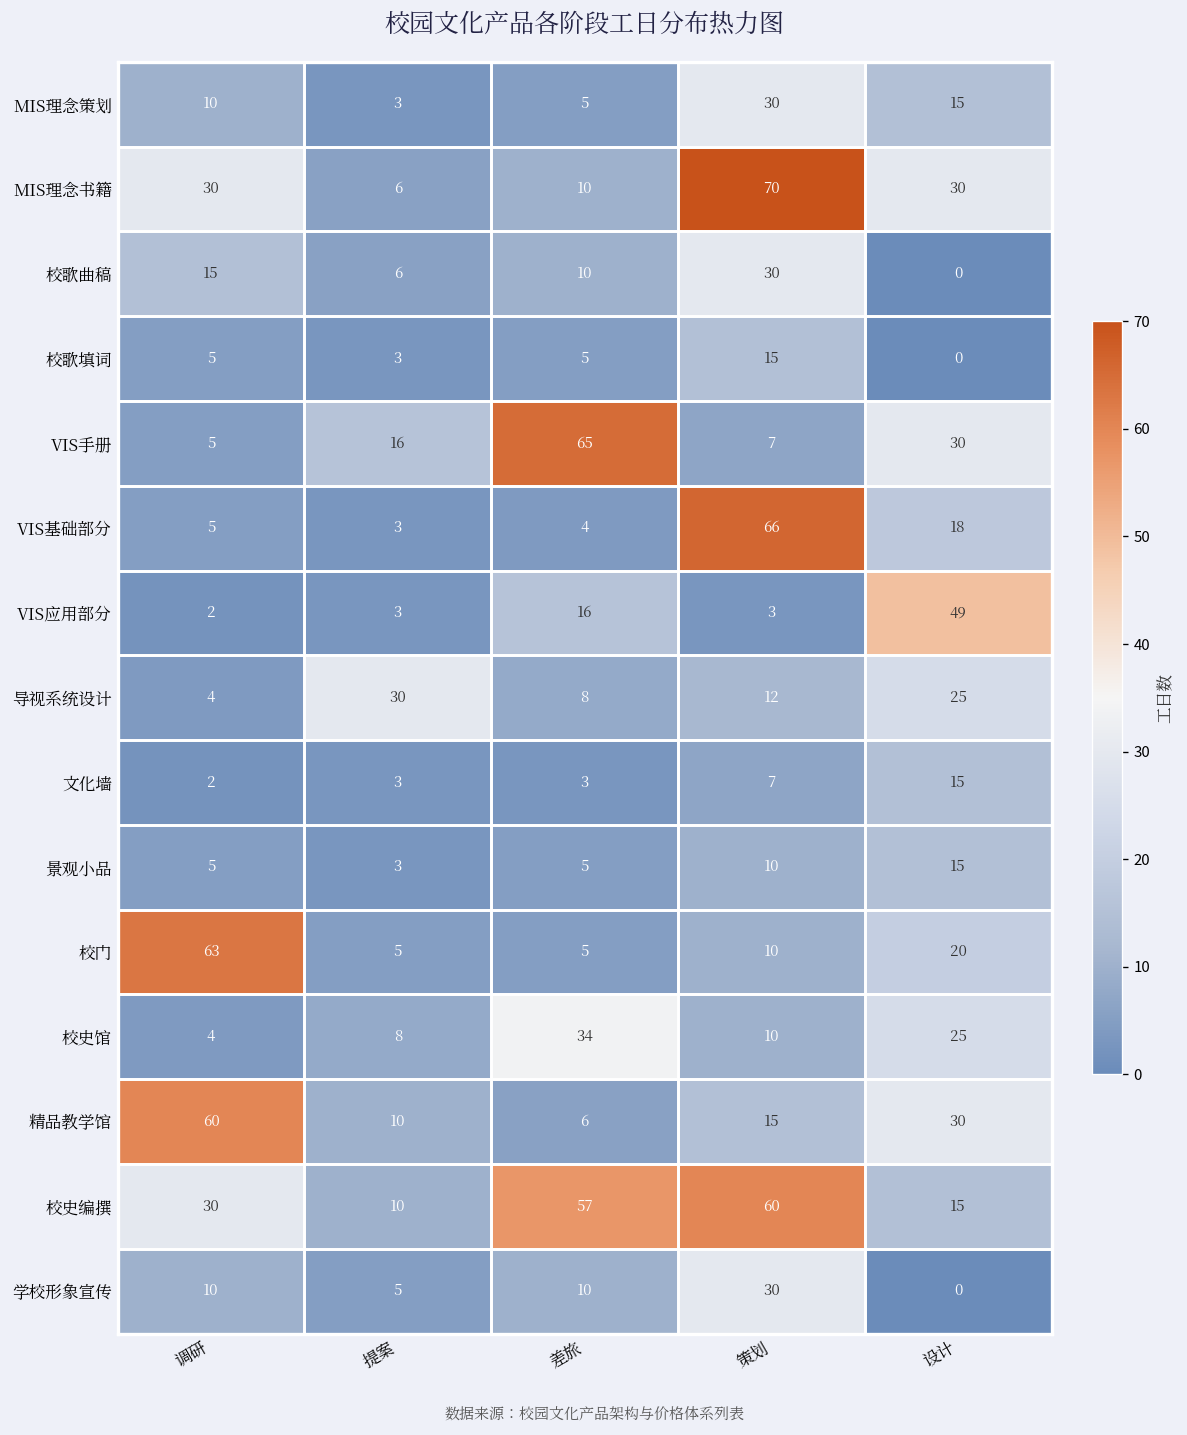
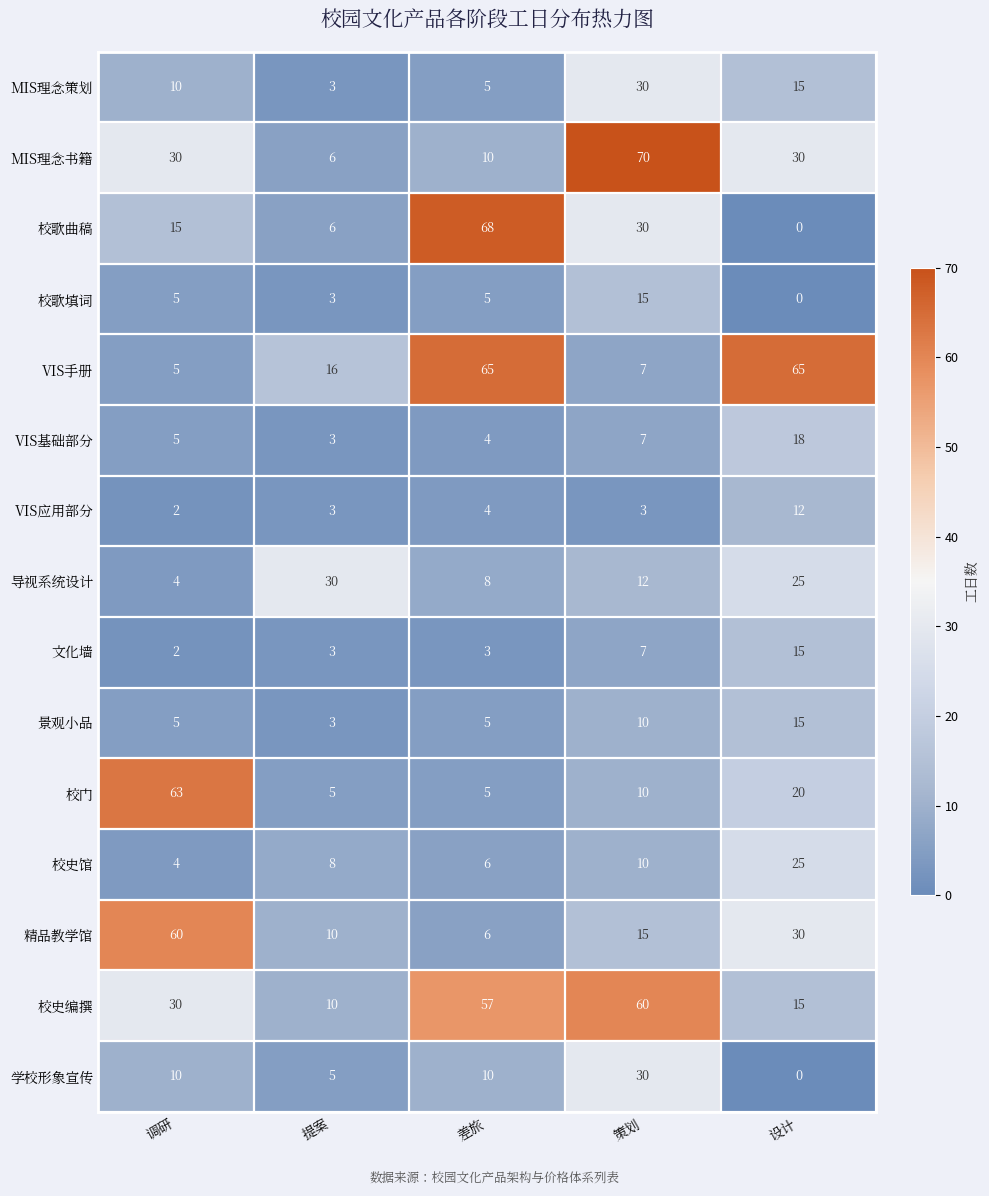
  {
    "MIS理念策划": {
      "调研": 10,
      "提案": 3,
      "差旅": 5,
      "策划": 30,
      "设计": 15
    },
    "MIS理念书籍": {
      "调研": 30,
      "提案": 6,
      "差旅": 10,
      "策划": 70,
      "设计": 30
    },
    "校歌曲稿": {
      "调研": 15,
      "提案": 6,
-     "差旅": 10,
+     "差旅": 68,
      "策划": 30,
      "设计": 0
    },
    "校歌填词": {
      "调研": 5,
      "提案": 3,
      "差旅": 5,
      "策划": 15,
      "设计": 0
    },
    "VIS手册": {
      "调研": 5,
      "提案": 16,
      "差旅": 65,
      "策划": 7,
-     "设计": 30
+     "设计": 65
    },
    "VIS基础部分": {
      "调研": 5,
      "提案": 3,
      "差旅": 4,
-     "策划": 66,
+     "策划": 7,
      "设计": 18
    },
    "VIS应用部分": {
      "调研": 2,
      "提案": 3,
-     "差旅": 16,
+     "差旅": 4,
      "策划": 3,
-     "设计": 49
+     "设计": 12
    },
    "导视系统设计": {
      "调研": 4,
      "提案": 30,
      "差旅": 8,
      "策划": 12,
      "设计": 25
    },
    "文化墙": {
      "调研": 2,
      "提案": 3,
      "差旅": 3,
      "策划": 7,
      "设计": 15
    },
    "景观小品": {
      "调研": 5,
      "提案": 3,
      "差旅": 5,
      "策划": 10,
      "设计": 15
    },
    "校门": {
      "调研": 63,
      "提案": 5,
      "差旅": 5,
      "策划": 10,
      "设计": 20
    },
    "校史馆": {
      "调研": 4,
      "提案": 8,
-     "差旅": 34,
+     "差旅": 6,
      "策划": 10,
      "设计": 25
    },
    "精品教学馆": {
      "调研": 60,
      "提案": 10,
      "差旅": 6,
      "策划": 15,
      "设计": 30
    },
    "校史编撰": {
      "调研": 30,
      "提案": 10,
      "差旅": 57,
      "策划": 60,
      "设计": 15
    },
    "学校形象宣传": {
      "调研": 10,
      "提案": 5,
      "差旅": 10,
      "策划": 30,
      "设计": 0
    }
  }
